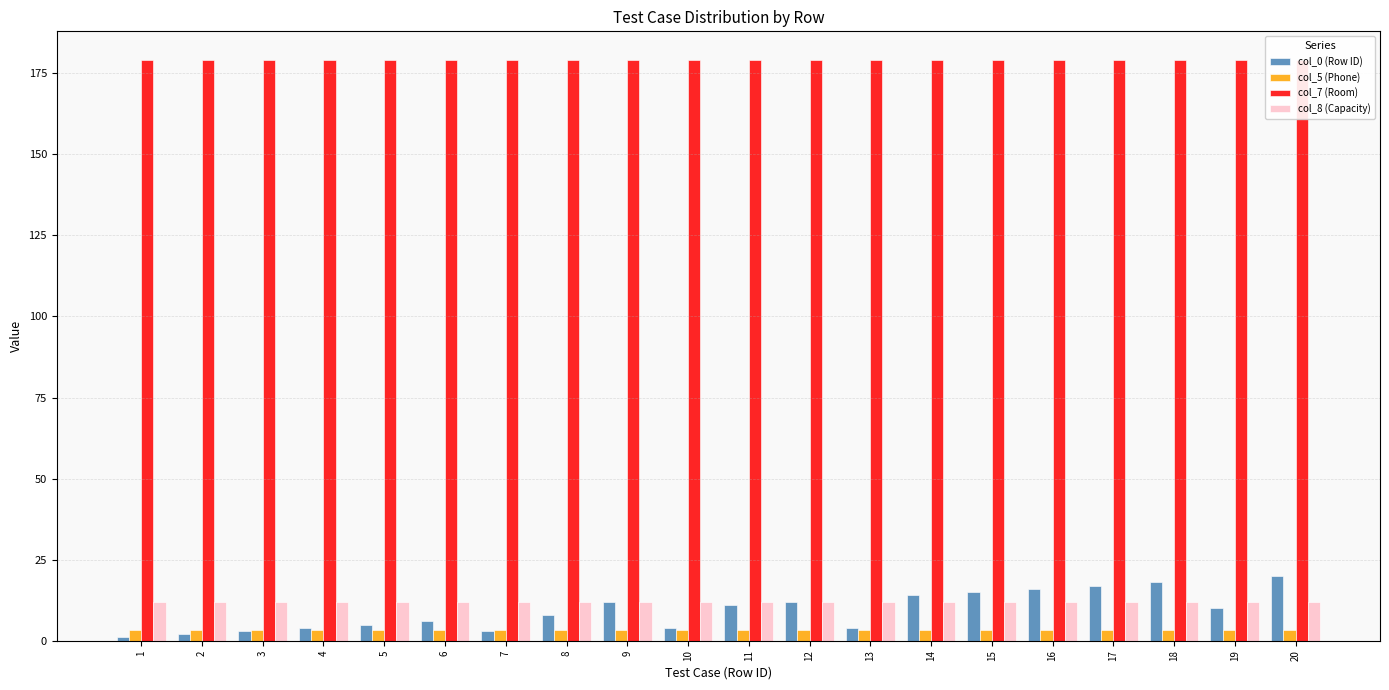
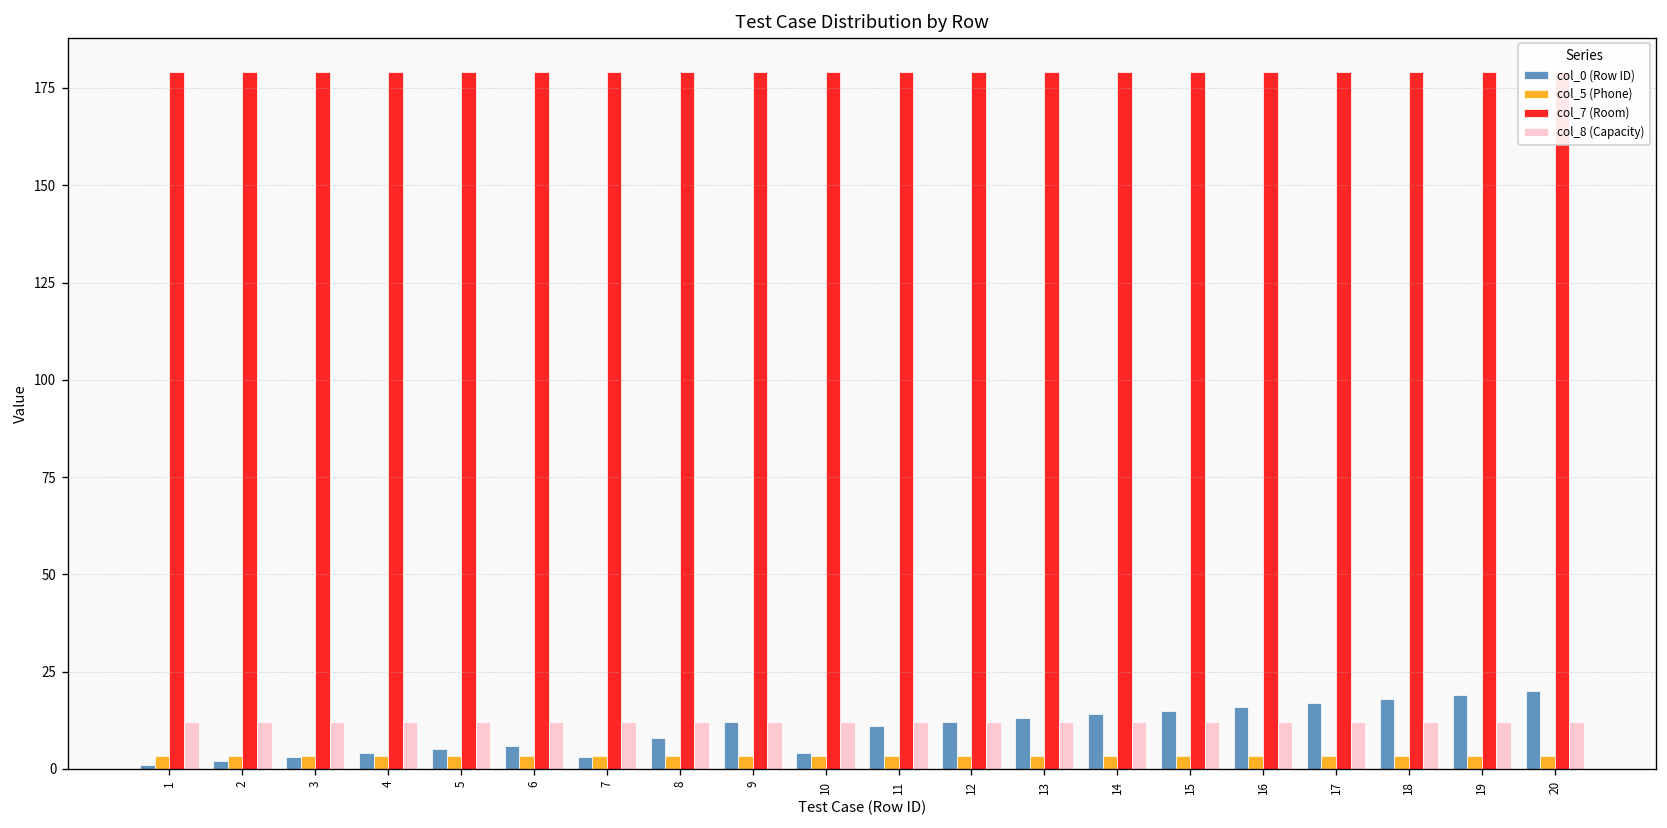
  {
    "col_0 (Row ID)": {
      "1": 1,
      "2": 2,
      "3": 3,
      "4": 4,
      "5": 5,
      "6": 6,
      "7": 3,
      "8": 8,
      "9": 12,
      "10": 4,
      "11": 11,
      "12": 12,
-     "13": 4,
+     "13": 13,
      "14": 14,
      "15": 15,
      "16": 16,
      "17": 17,
      "18": 18,
-     "19": 10,
+     "19": 19,
      "20": 20
    },
    "col_5 (Phone)": {
      "1": 3,
      "2": 3,
      "3": 3,
      "4": 3,
      "5": 3,
      "6": 3,
      "7": 3,
      "8": 3,
      "9": 3,
      "10": 3,
      "11": 3,
      "12": 3,
      "13": 3,
      "14": 3,
      "15": 3,
      "16": 3,
      "17": 3,
      "18": 3,
      "19": 3,
      "20": 3
    },
    "col_7 (Room)": {
      "1": 179,
      "2": 179,
      "3": 179,
      "4": 179,
      "5": 179,
      "6": 179,
      "7": 179,
      "8": 179,
      "9": 179,
      "10": 179,
      "11": 179,
      "12": 179,
      "13": 179,
      "14": 179,
      "15": 179,
      "16": 179,
      "17": 179,
      "18": 179,
      "19": 179
    },
    "col_8 (Capacity)": {
      "1": 12,
      "2": 12,
      "3": 12,
      "4": 12,
      "5": 12,
      "6": 12,
      "7": 12,
      "8": 12,
      "9": 12,
      "10": 12,
      "11": 12,
      "12": 12,
      "13": 12,
      "14": 12,
      "15": 12,
      "16": 12,
      "17": 12,
      "18": 12,
      "19": 12,
      "20": 12
    }
  }
